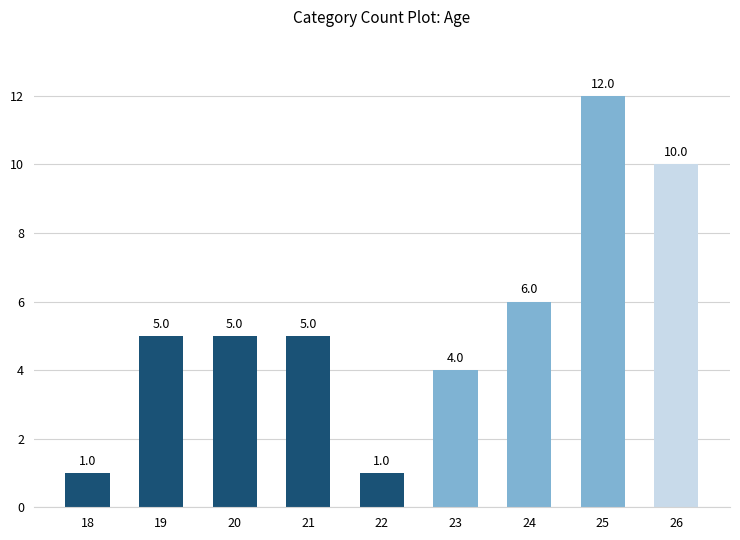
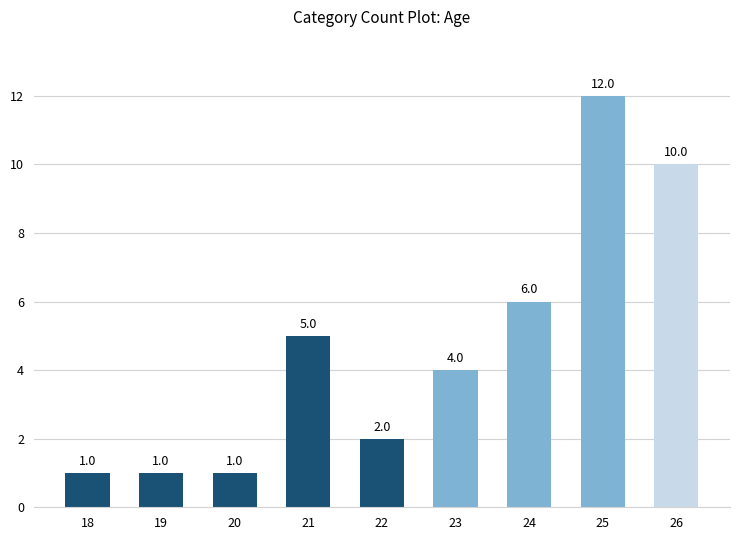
  {
    "18": 1.0,
-   "19": 5.0,
-   "20": 5.0,
+   "19": 1.0,
+   "20": 1.0,
    "21": 5.0,
-   "22": 1.0,
+   "22": 2.0,
    "23": 4.0,
    "24": 6.0,
    "25": 12.0,
    "26": 10.0
  }
